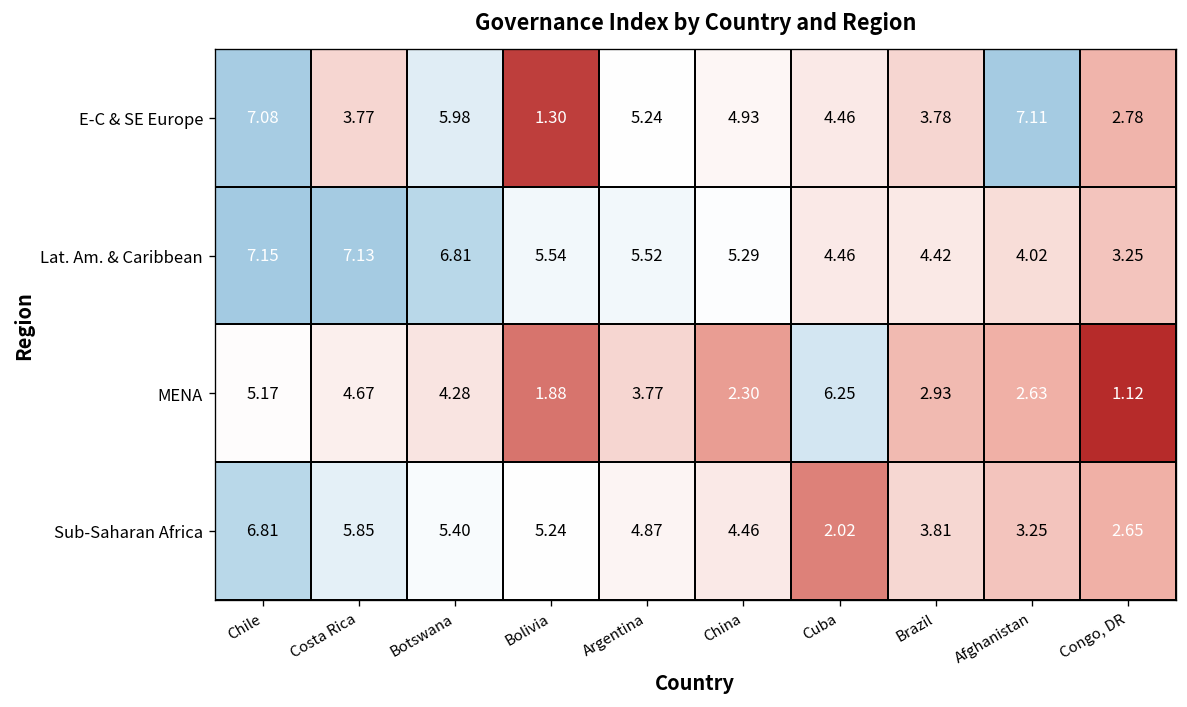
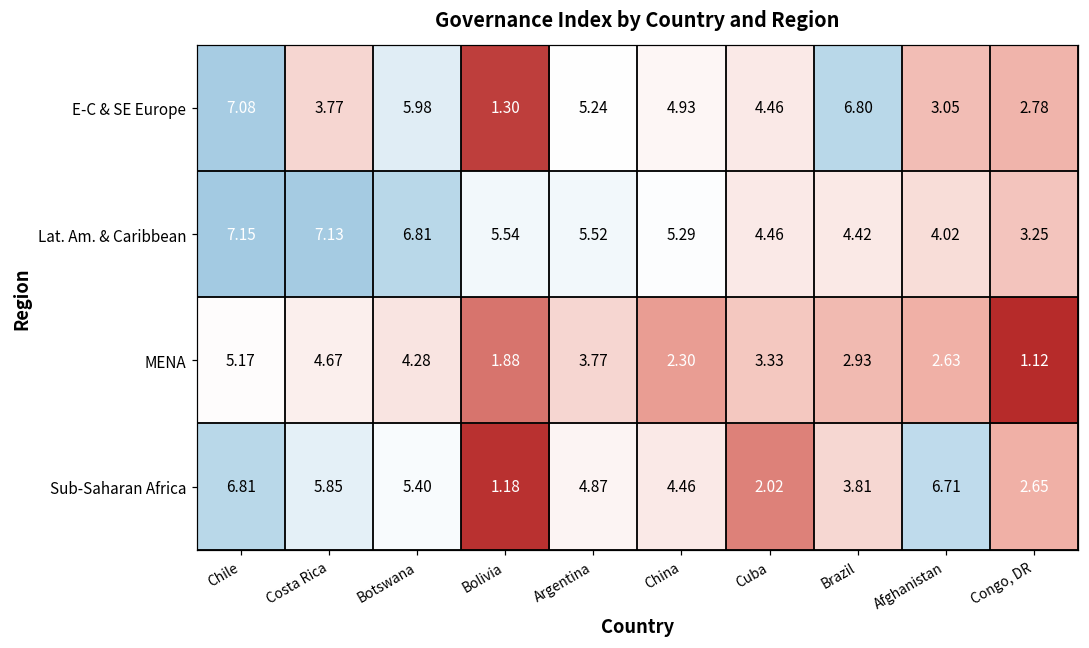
  {
    "E-C & SE Europe": {
      "Chile": 7.08,
      "Costa Rica": 3.77,
      "Botswana": 5.98,
      "Bolivia": 1.30,
      "Argentina": 5.24,
      "China": 4.93,
      "Cuba": 4.46,
-     "Brazil": 3.78,
-     "Afghanistan": 7.11,
+     "Brazil": 6.80,
+     "Afghanistan": 3.05,
      "Congo, DR": 2.78
    },
    "Lat. Am. & Caribbean": {
      "Chile": 7.15,
      "Costa Rica": 7.13,
      "Botswana": 6.81,
      "Bolivia": 5.54,
      "Argentina": 5.52,
      "China": 5.29,
      "Cuba": 4.46,
      "Brazil": 4.42,
      "Afghanistan": 4.02,
      "Congo, DR": 3.25
    },
    "MENA": {
      "Chile": 5.17,
      "Costa Rica": 4.67,
      "Botswana": 4.28,
      "Bolivia": 1.88,
      "Argentina": 3.77,
      "China": 2.30,
-     "Cuba": 6.25,
+     "Cuba": 3.33,
      "Brazil": 2.93,
      "Afghanistan": 2.63,
      "Congo, DR": 1.12
    },
    "Sub-Saharan Africa": {
      "Chile": 6.81,
      "Costa Rica": 5.85,
      "Botswana": 5.40,
-     "Bolivia": 5.24,
+     "Bolivia": 1.18,
      "Argentina": 4.87,
      "China": 4.46,
      "Cuba": 2.02,
      "Brazil": 3.81,
-     "Afghanistan": 3.25,
+     "Afghanistan": 6.71,
      "Congo, DR": 2.65
    }
  }
